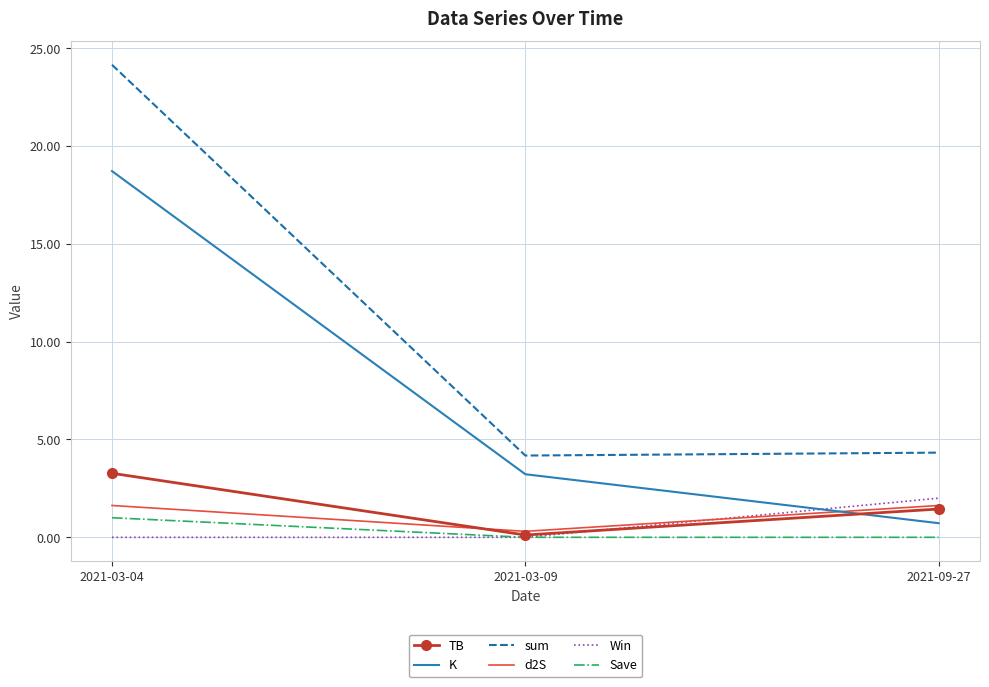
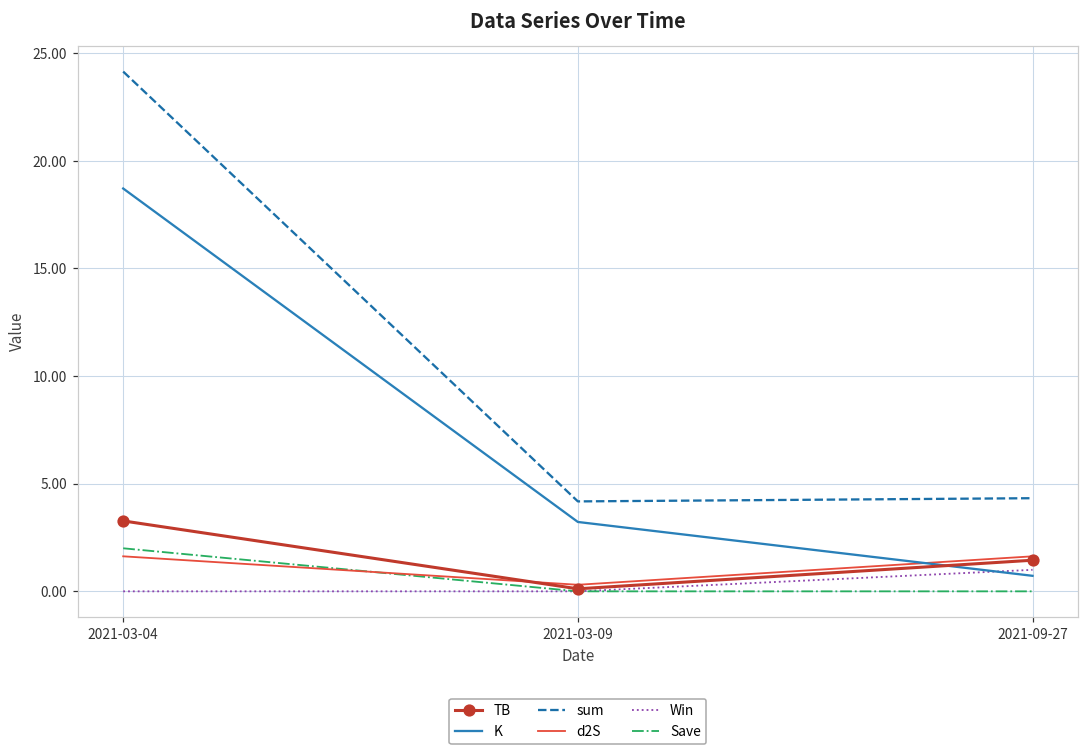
  {
    "Win": {
      "2021-03-04": 0,
-     "2021-09-27": 2
+     "2021-09-27": 1
    },
    "Save": {
-     "2021-03-04": 1,
+     "2021-03-04": 2,
      "2021-09-27": 0
    }
  }
